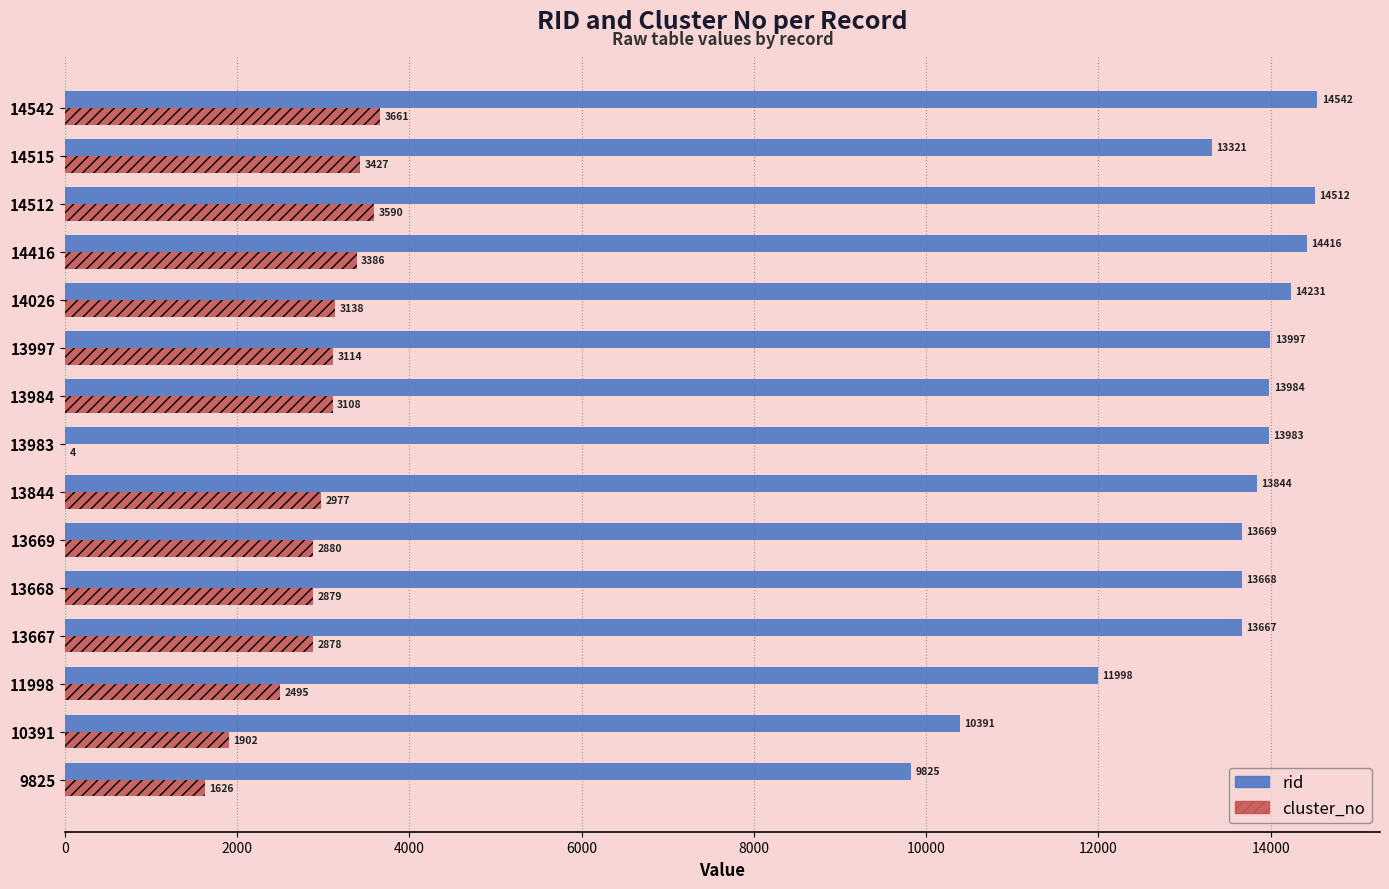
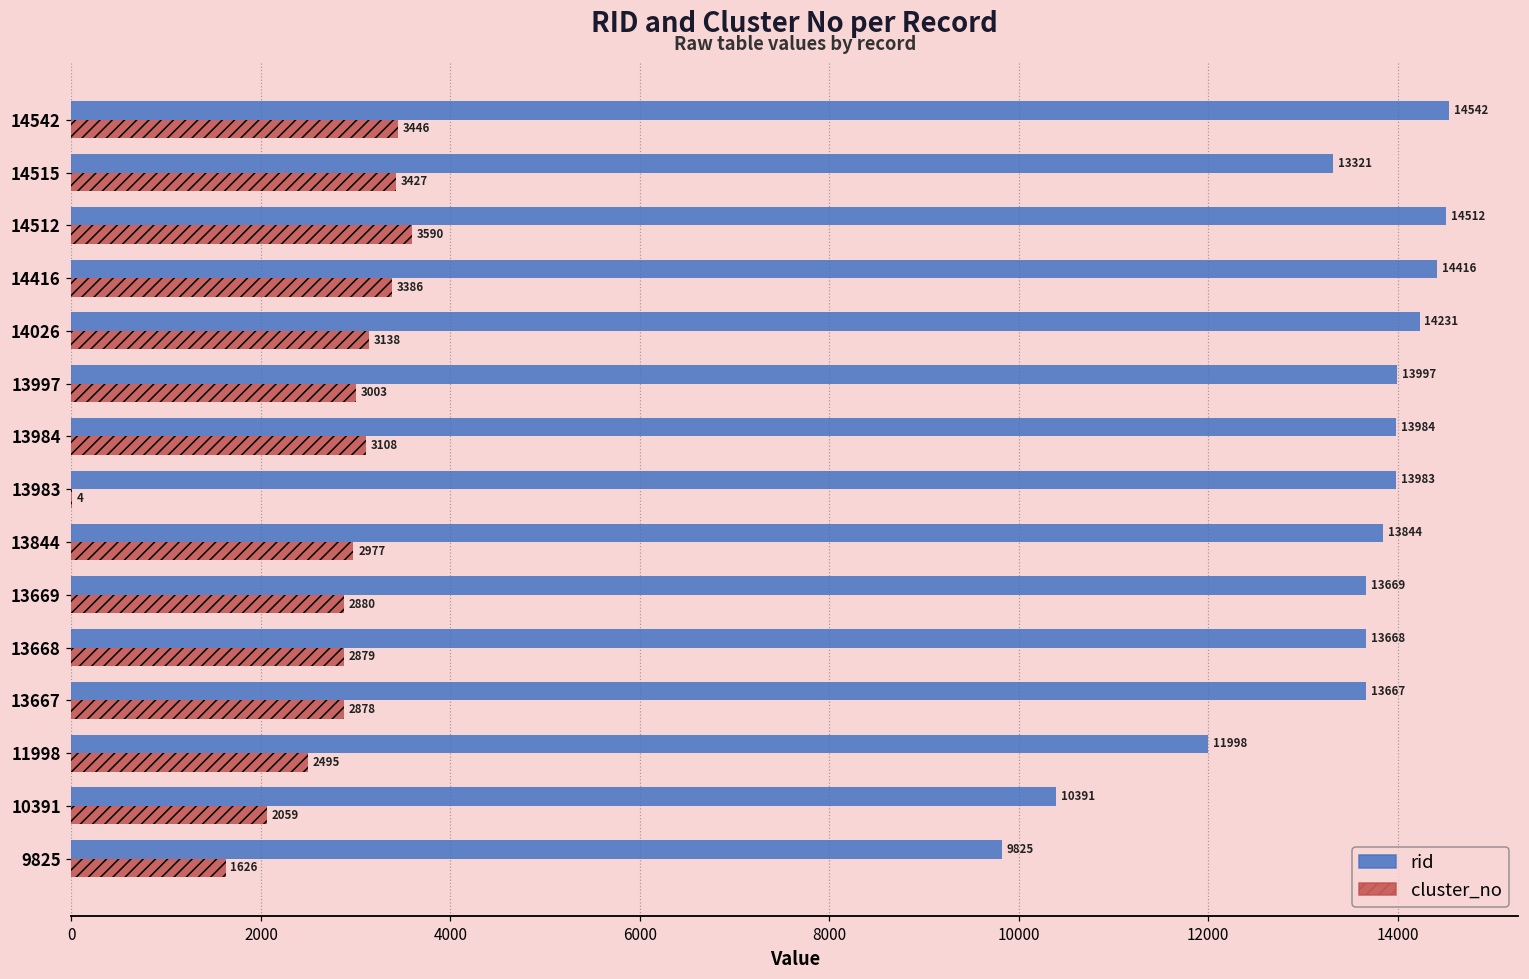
  {
    "rid": {
      "14542": 14542,
      "14515": 13321,
      "14512": 14512,
      "14416": 14416,
      "14026": 14231,
      "13997": 13997,
      "13984": 13984,
      "13983": 13983,
      "13844": 13844,
      "13669": 13669,
      "13668": 13668,
      "13667": 13667,
      "11998": 11998,
      "10391": 10391,
      "9825": 9825
    },
    "cluster_no": {
-     "14542": 3661,
+     "14542": 3446,
      "14515": 3427,
      "14512": 3590,
      "14416": 3386,
      "14026": 3138,
-     "13997": 3114,
+     "13997": 3003,
      "13984": 3108,
      "13983": 4,
      "13844": 2977,
      "13669": 2880,
      "13668": 2879,
      "13667": 2878,
      "11998": 2495,
-     "10391": 1902,
+     "10391": 2059,
      "9825": 1626
    }
  }
